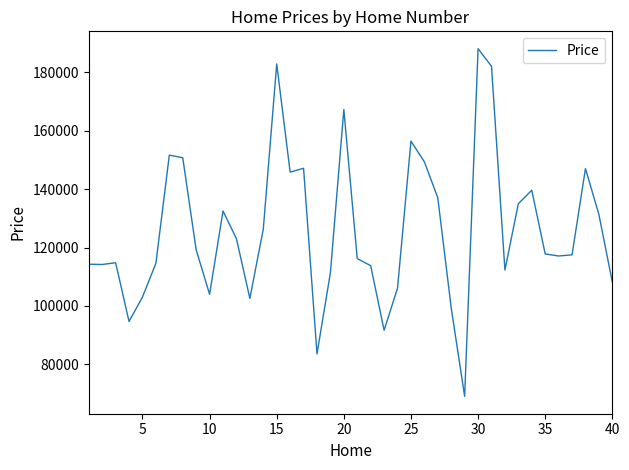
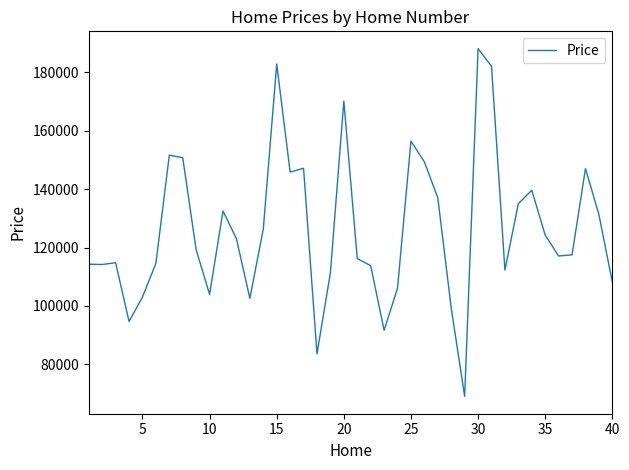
  {
    "5": 103000,
    "10": 104000,
    "15": 183000,
-   "20": 167000,
+   "20": 170000,
    "25": 156000,
    "30": 188000,
-   "35": 118000,
+   "35": 124000,
    "40": 108000
  }
